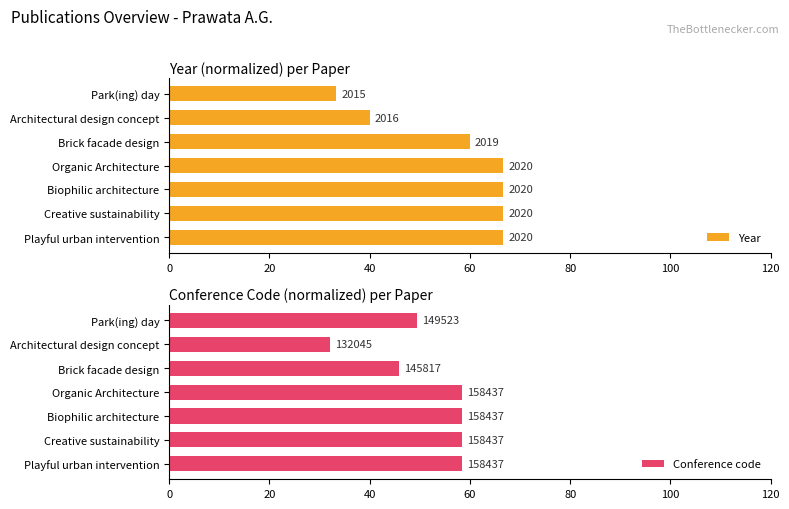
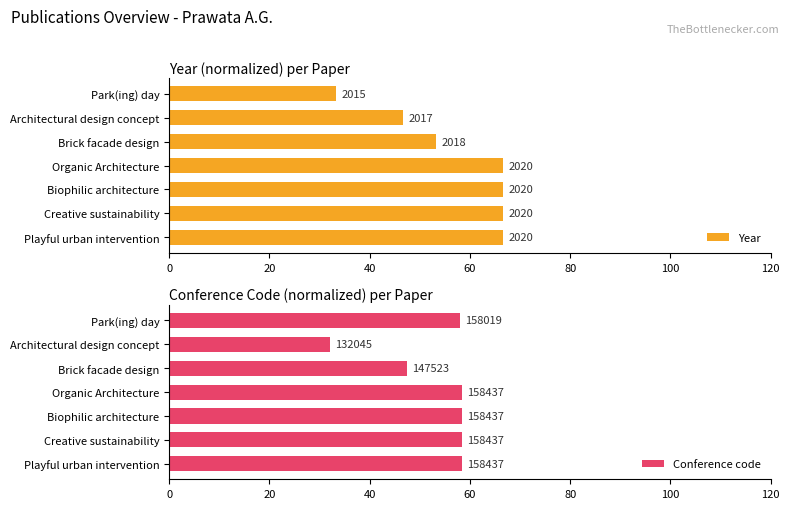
  {
    "Year (normalized) per Paper": {
-     "Architectural design concept": 2016,
-     "Brick facade design": 2019
+     "Architectural design concept": 2017,
+     "Brick facade design": 2018
    },
    "Conference Code (normalized) per Paper": {
-     "Park(ing) day": 149523,
-     "Brick facade design": 145817
+     "Park(ing) day": 158019,
+     "Brick facade design": 147523
    }
  }
